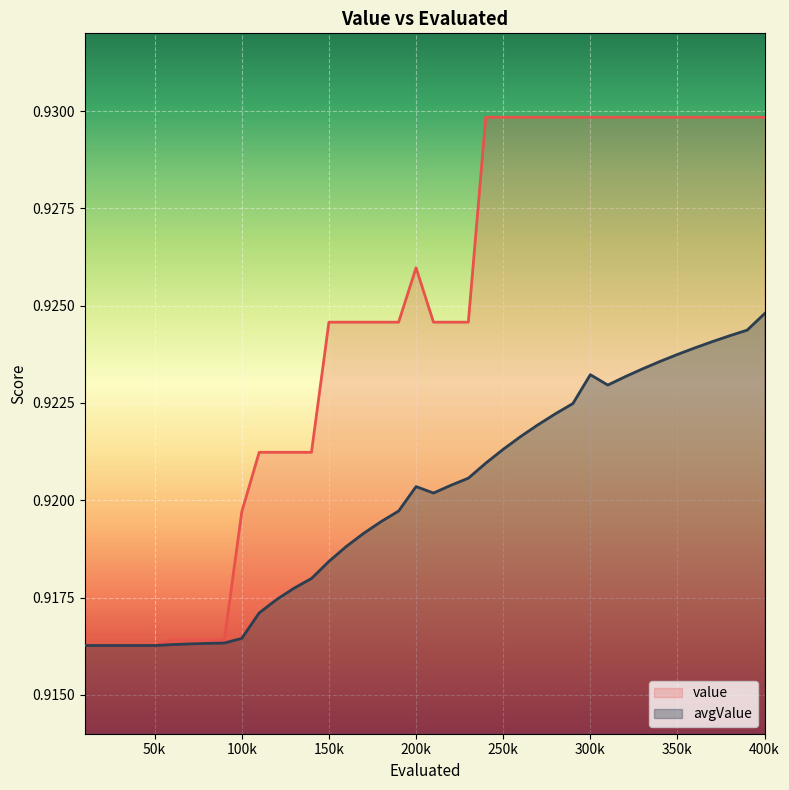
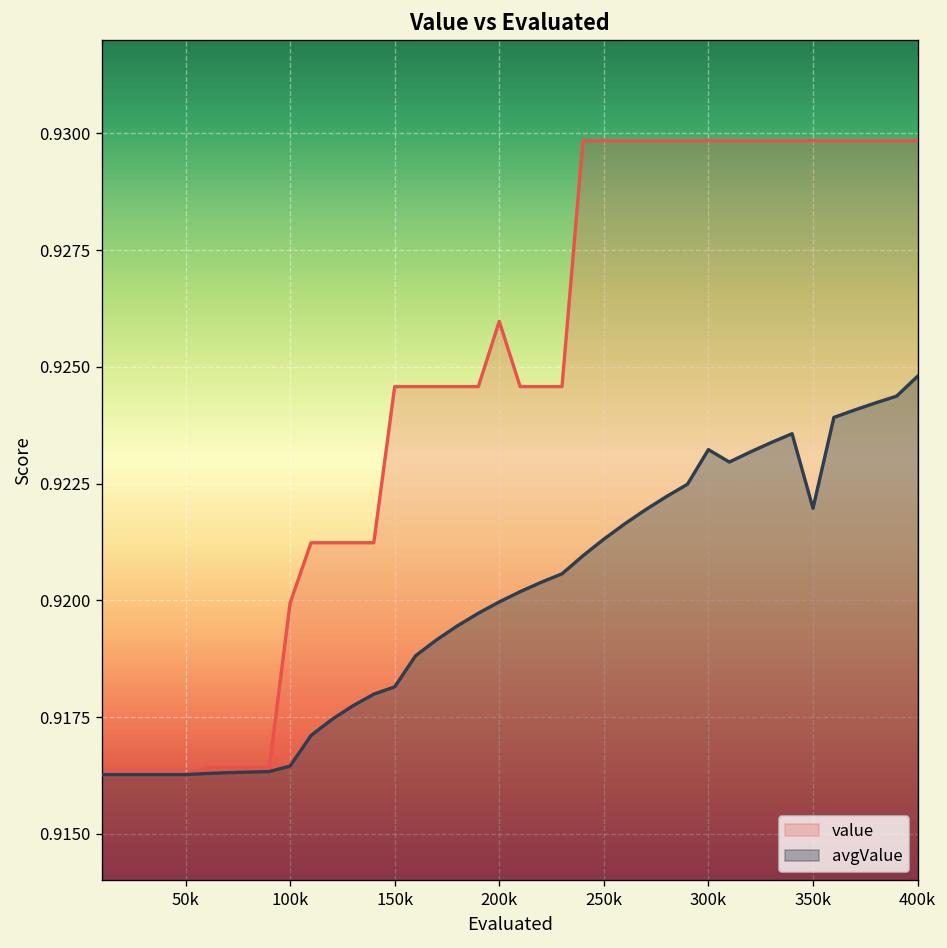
  {
    "value": {
-     "100k": 0.9197,
+     "100k": 0.9199,
      "150k": 0.9246,
      "200k": 0.9260,
      "250k": 0.9298,
      "300k": 0.9298,
      "350k": 0.9298,
      "400k": 0.9298
    },
    "avgValue": {
      "100k": 0.9165,
-     "150k": 0.9184,
-     "200k": 0.9204,
+     "150k": 0.9181,
+     "200k": 0.9200,
      "250k": 0.9213,
      "300k": 0.9232,
-     "350k": 0.9237,
+     "350k": 0.9220,
      "400k": 0.9248
    }
  }
